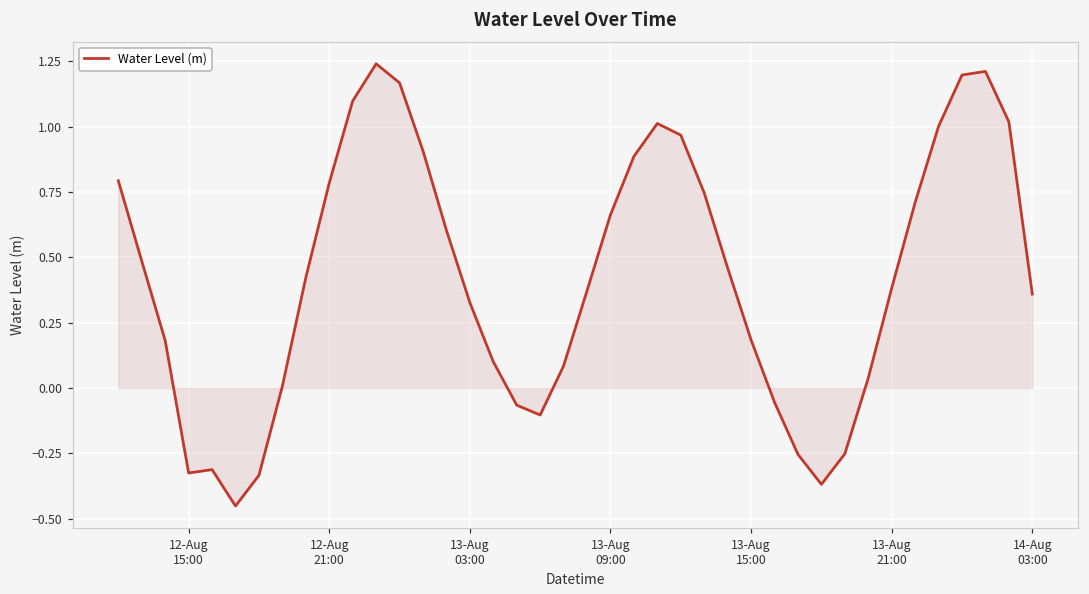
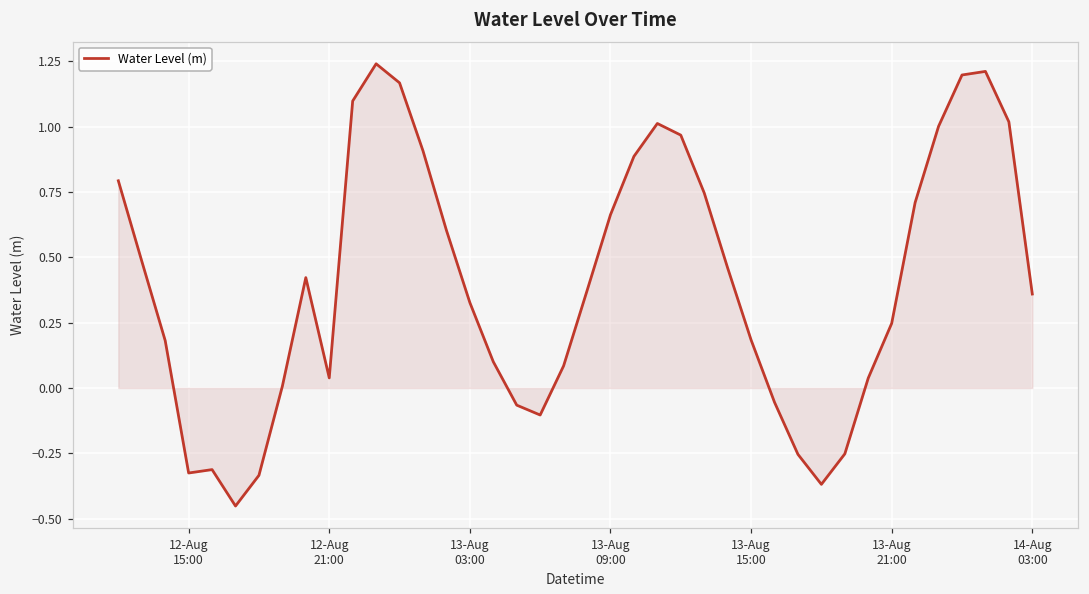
  {
    "Water Level (m)": {
      "12-Aug 15:00": -0.33,
-     "12-Aug 21:00": 0.78,
-     "13-Aug 21:00": 0.38
+     "12-Aug 21:00": 0.04,
+     "13-Aug 21:00": 0.25
    }
  }
